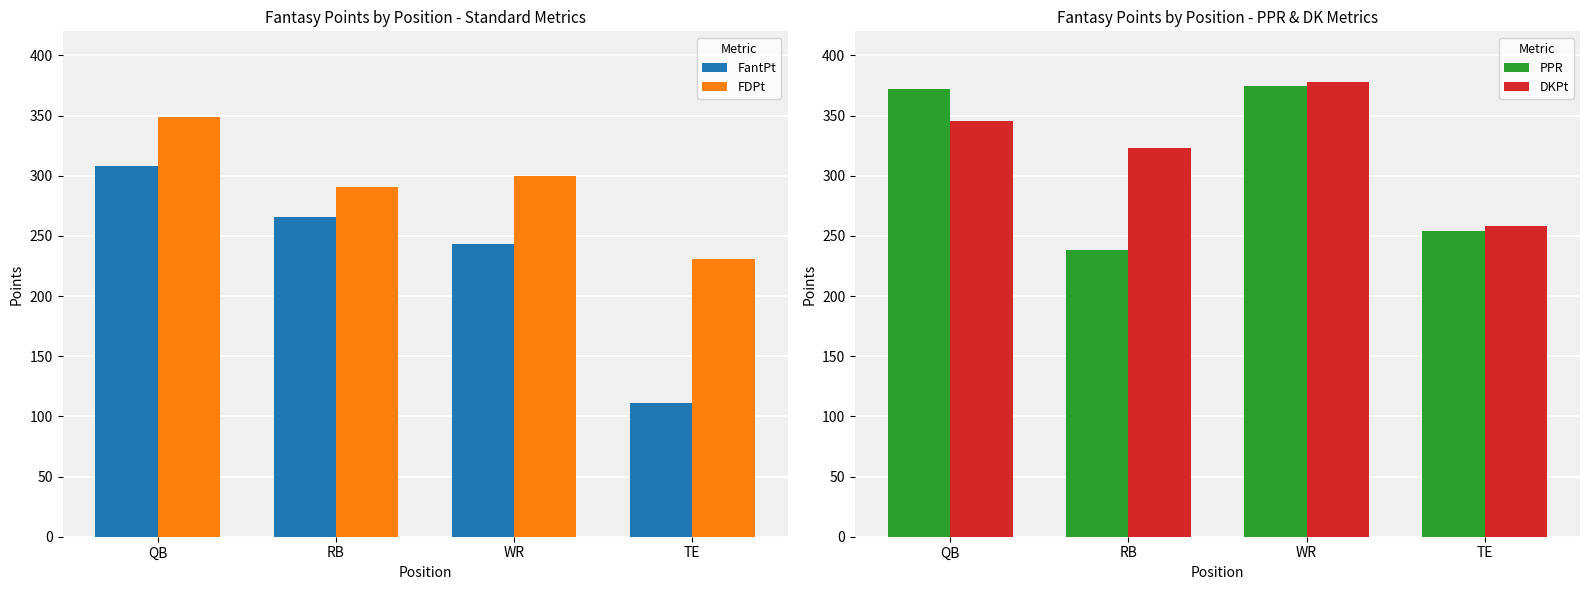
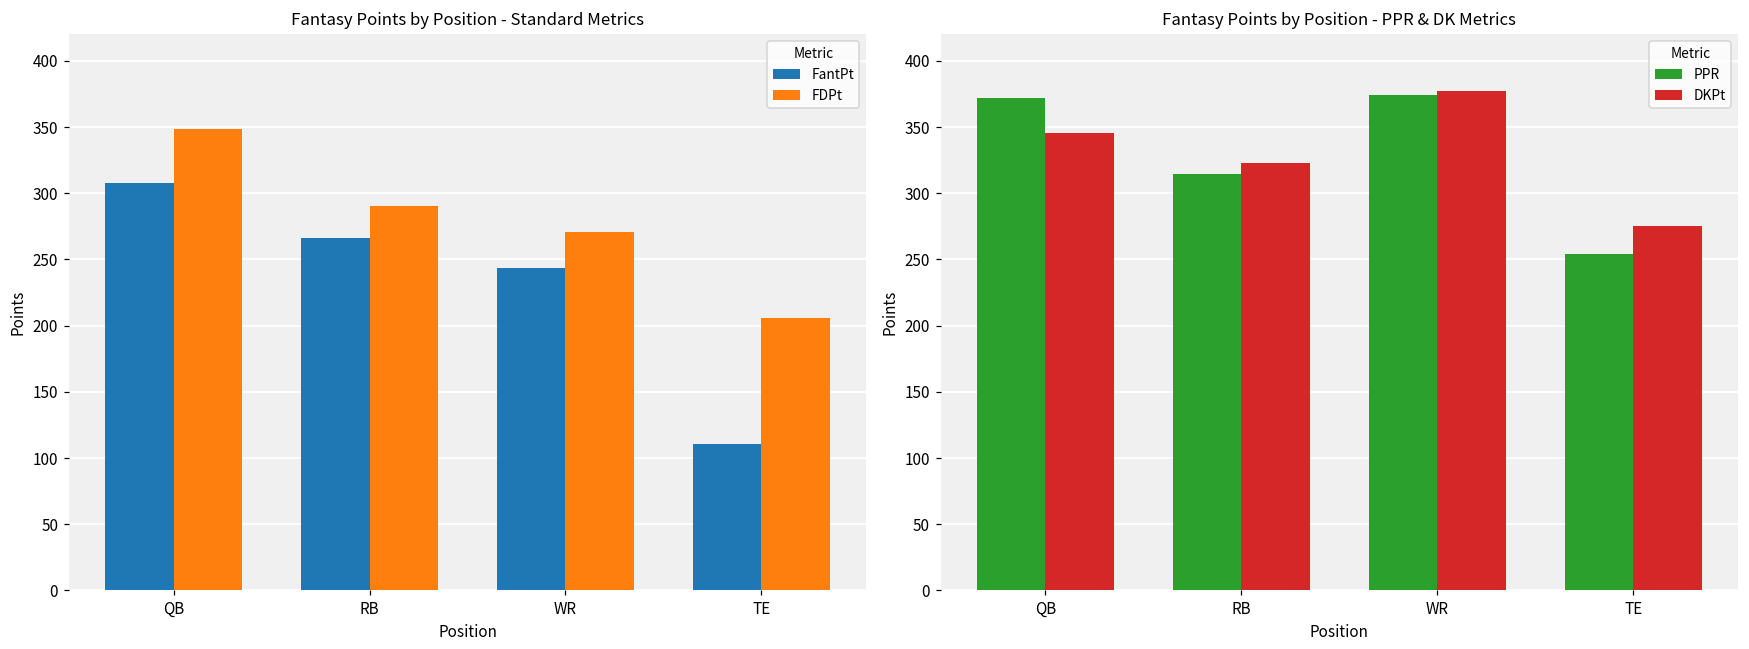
  {
    "Fantasy Points by Position - Standard Metrics": {
      "FantPt": {
        "QB": 308,
        "RB": 266,
        "WR": 244,
        "TE": 111
      },
      "FDPt": {
        "QB": 349,
        "RB": 290,
-       "WR": 300,
-       "TE": 230
+       "WR": 271,
+       "TE": 206
      }
    },
    "Fantasy Points by Position - PPR & DK Metrics": {
      "PPR": {
        "QB": 372,
-       "RB": 238,
+       "RB": 315,
        "WR": 375,
        "TE": 254
      },
      "DKPt": {
        "QB": 345,
        "RB": 323,
        "WR": 378,
-       "TE": 258
+       "TE": 275
      }
    }
  }
